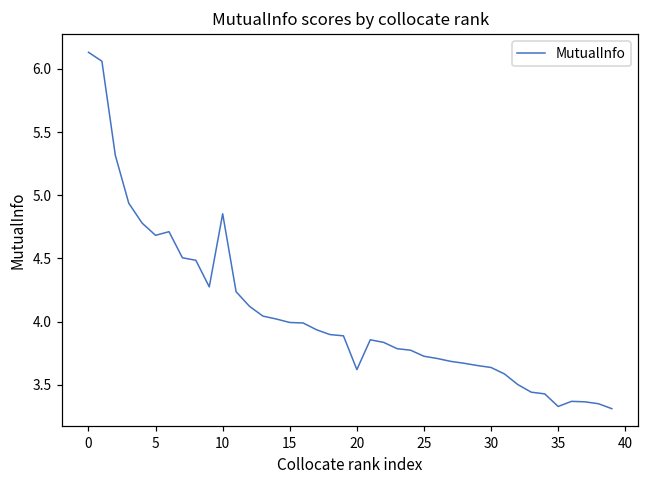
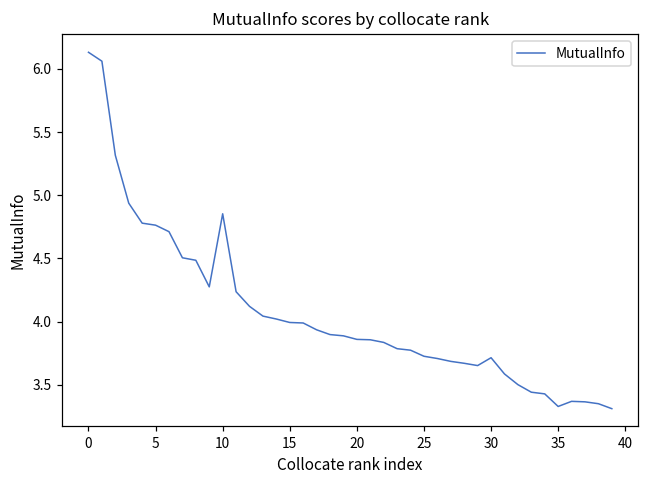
  {
    "0": 6.13,
-   "5": 4.68,
+   "5": 4.76,
    "10": 4.85,
    "15": 3.99,
-   "20": 3.62,
+   "20": 3.86,
    "25": 3.73,
-   "30": 3.64,
+   "30": 3.71,
    "35": 3.33
  }
